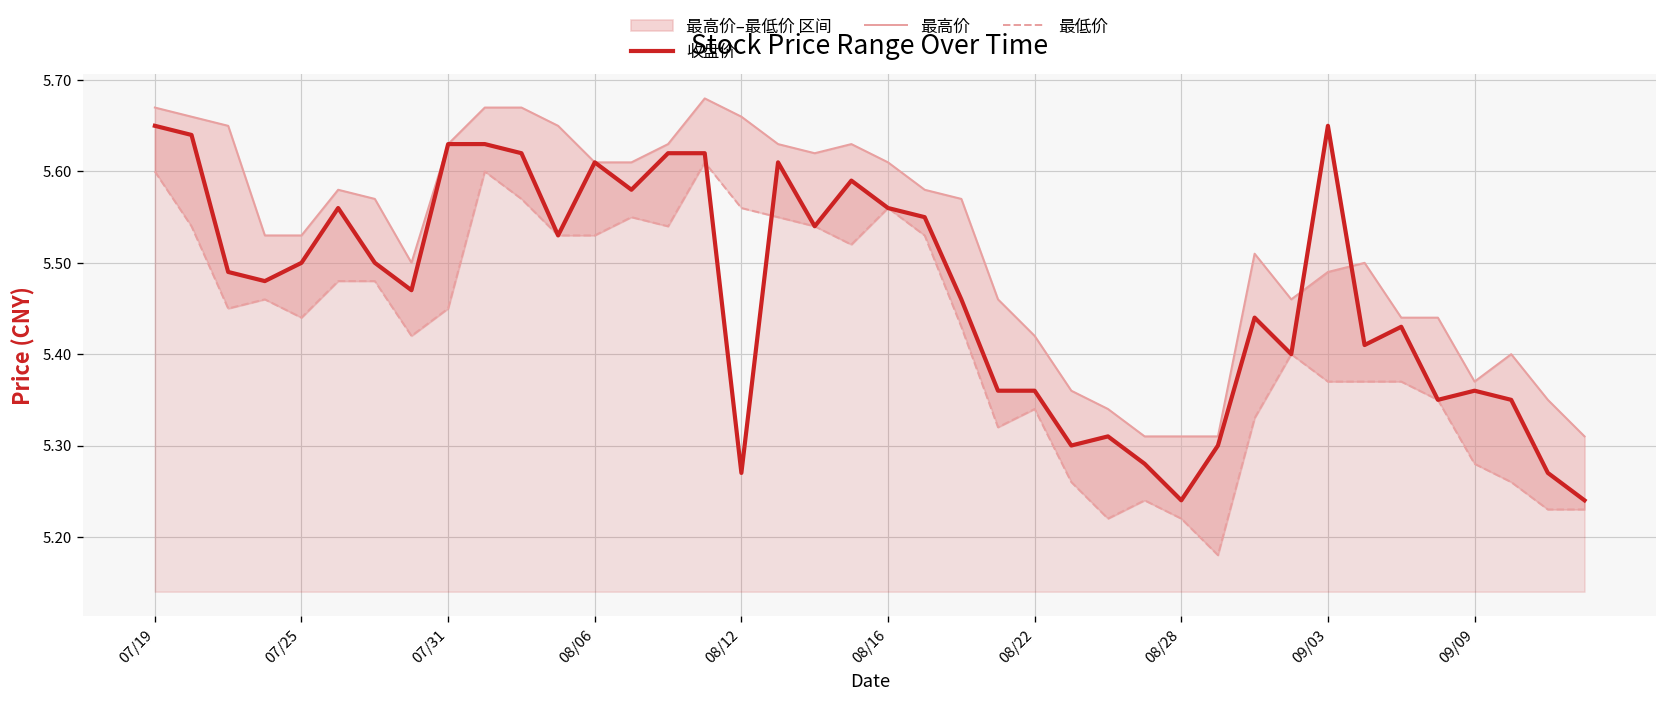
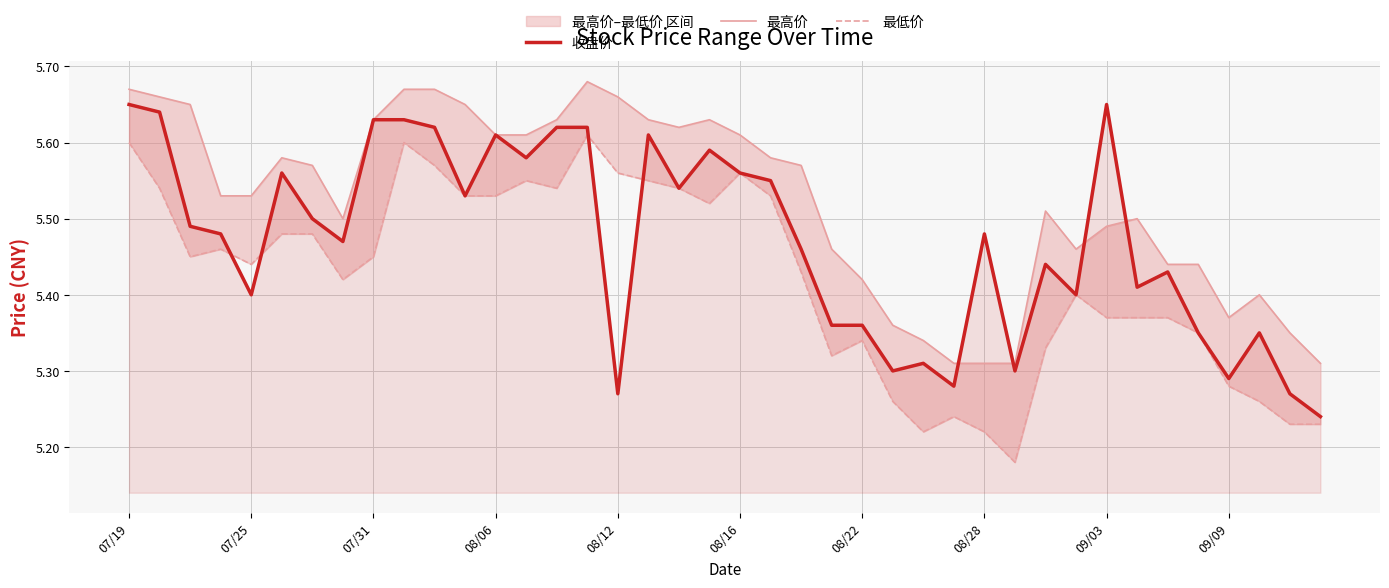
  {
    "收盘价": {
      "07/19": 5.65,
-     "07/25": 5.5,
+     "07/25": 5.4,
      "08/12": 5.27,
      "08/22": 5.36,
-     "08/28": 5.24,
+     "08/28": 5.48,
      "09/03": 5.65,
-     "09/09": 5.36
+     "09/09": 5.29
    }
  }
